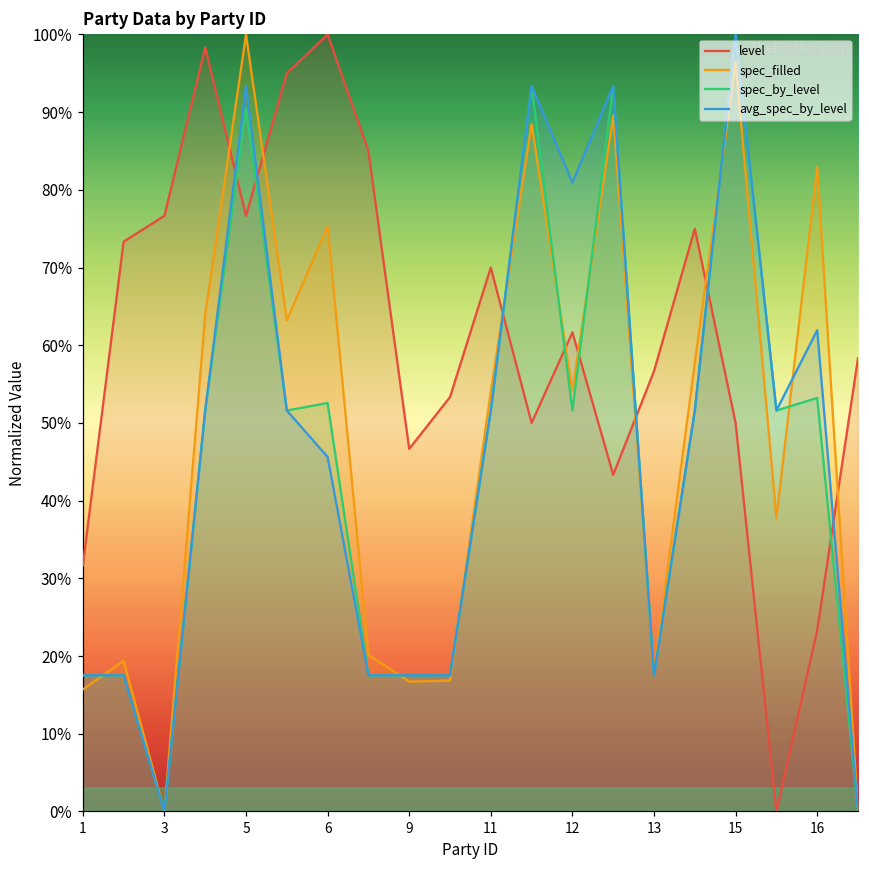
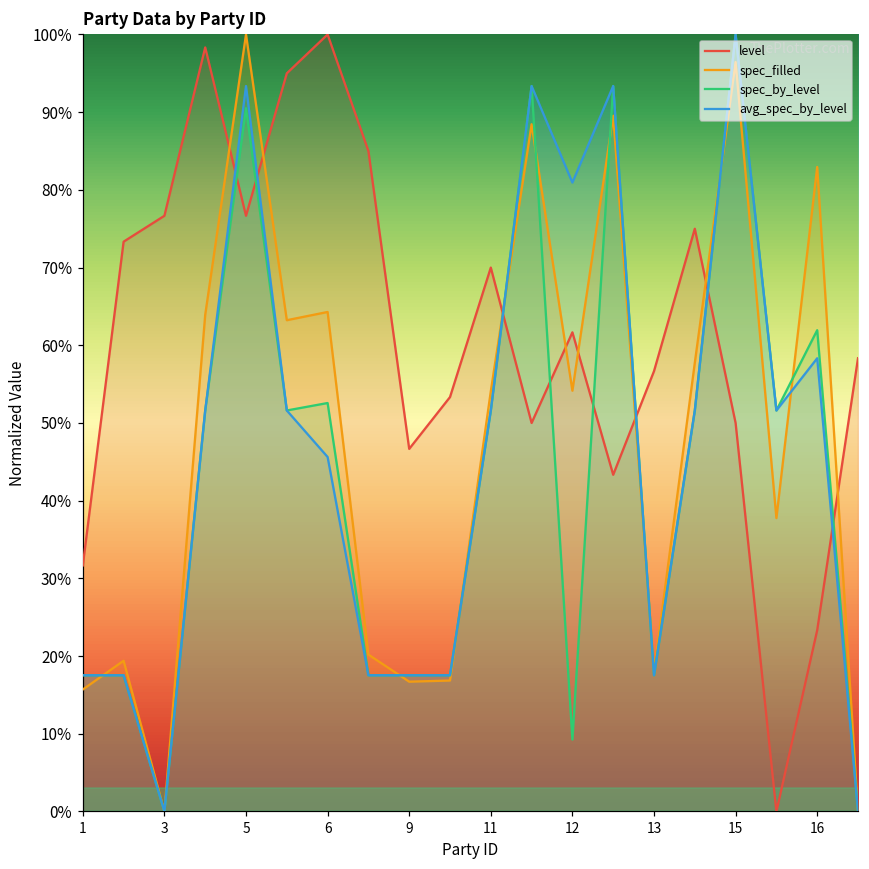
  {
    "level": {
      "6": "100%",
      "12": "62%",
      "16": "23%"
    },
    "spec_filled": {
-     "6": "75%",
+     "6": "64%",
      "12": "54%",
      "16": "83%"
    },
    "spec_by_level": {
      "6": "53%",
-     "12": "52%",
-     "16": "53%"
+     "12": "9%",
+     "16": "62%"
    },
    "avg_spec_by_level": {
      "6": "46%",
      "12": "81%",
-     "16": "62%"
+     "16": "58%"
    }
  }
